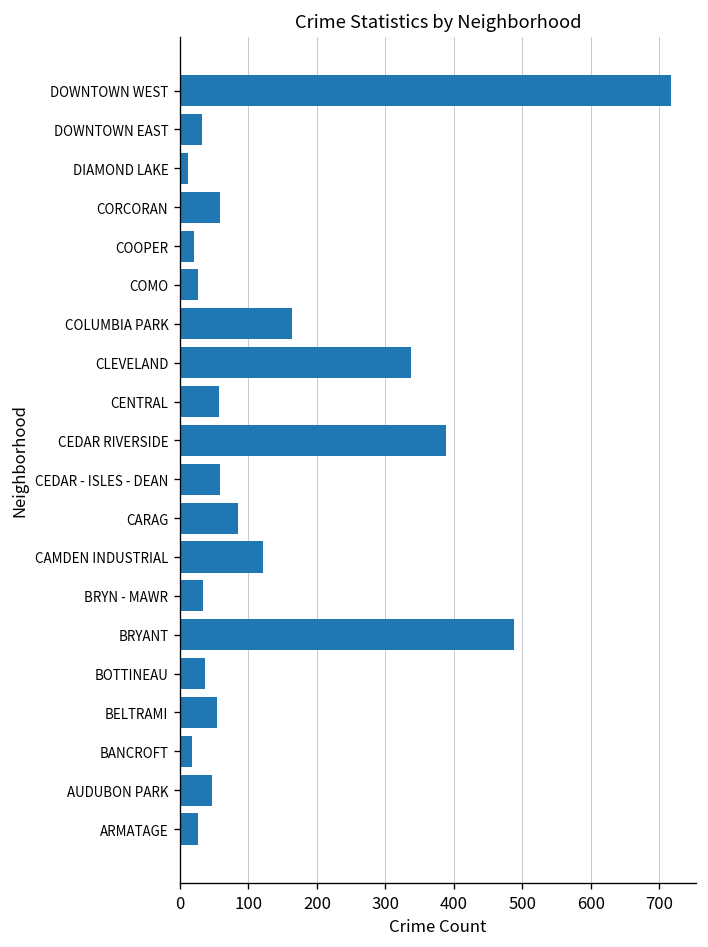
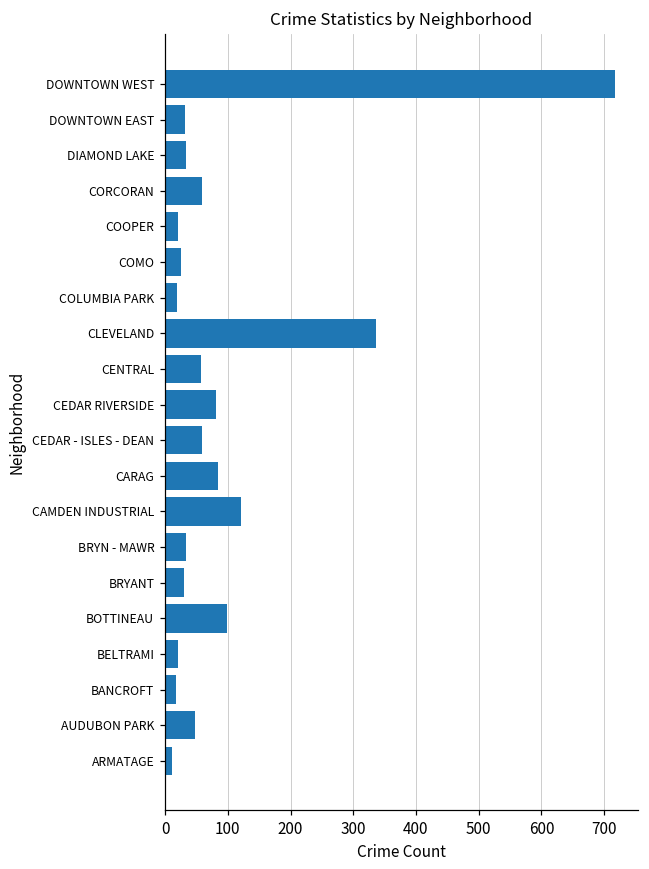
  {
    "DOWNTOWN WEST": 720,
    "DOWNTOWN EAST": 30,
-   "DIAMOND LAKE": 10,
+   "DIAMOND LAKE": 30,
    "CORCORAN": 60,
    "COOPER": 20,
    "COMO": 30,
-   "COLUMBIA PARK": 160,
+   "COLUMBIA PARK": 20,
    "CLEVELAND": 340,
    "CENTRAL": 60,
-   "CEDAR RIVERSIDE": 390,
+   "CEDAR RIVERSIDE": 80,
    "CEDAR - ISLES - DEAN": 60,
    "CARAG": 80,
    "CAMDEN INDUSTRIAL": 120,
    "BRYN - MAWR": 30,
-   "BRYANT": 490,
-   "BOTTINEAU": 40,
-   "BELTRAMI": 50,
+   "BRYANT": 30,
+   "BOTTINEAU": 100,
+   "BELTRAMI": 20,
    "BANCROFT": 20,
    "AUDUBON PARK": 50,
-   "ARMATAGE": 30
+   "ARMATAGE": 10
  }
